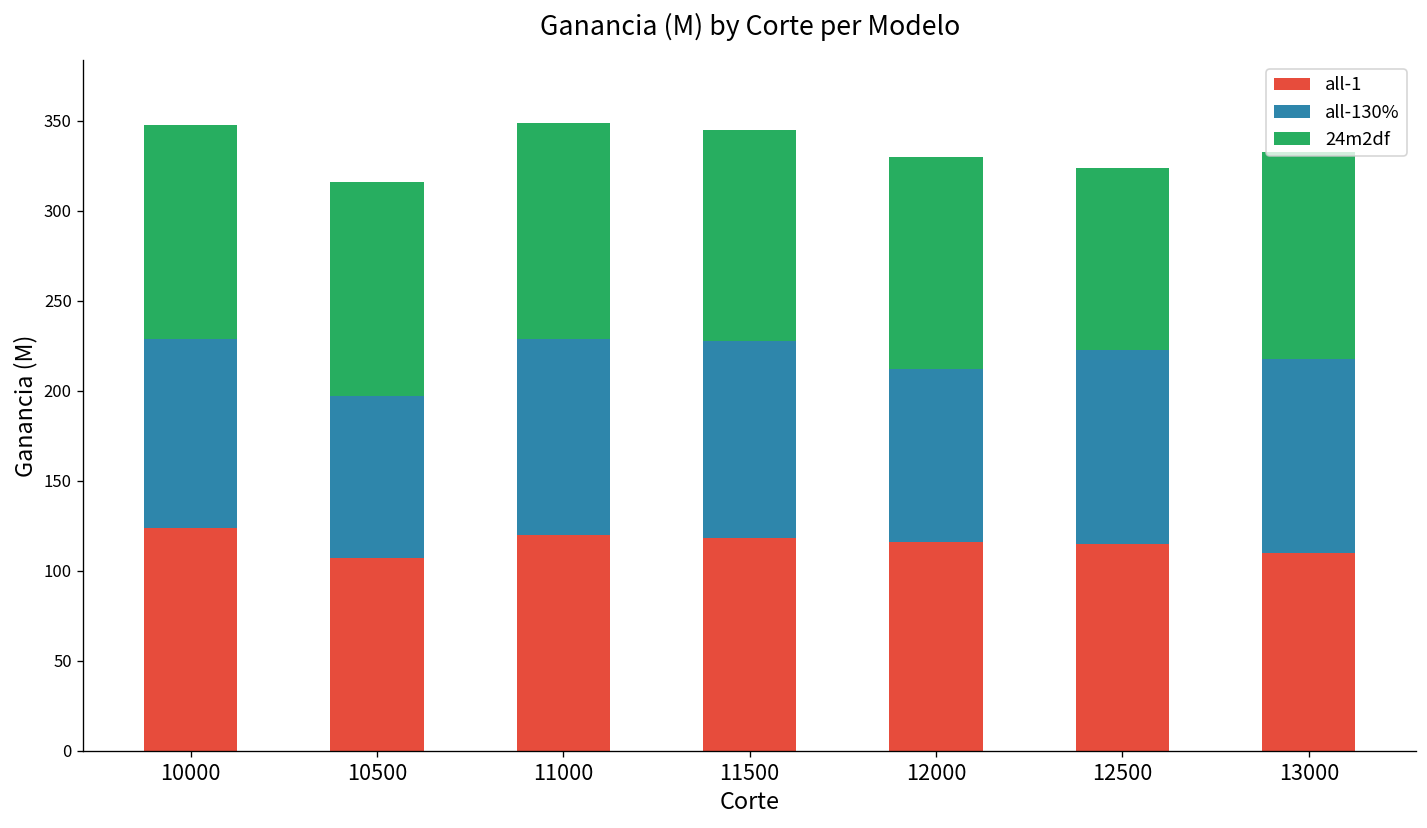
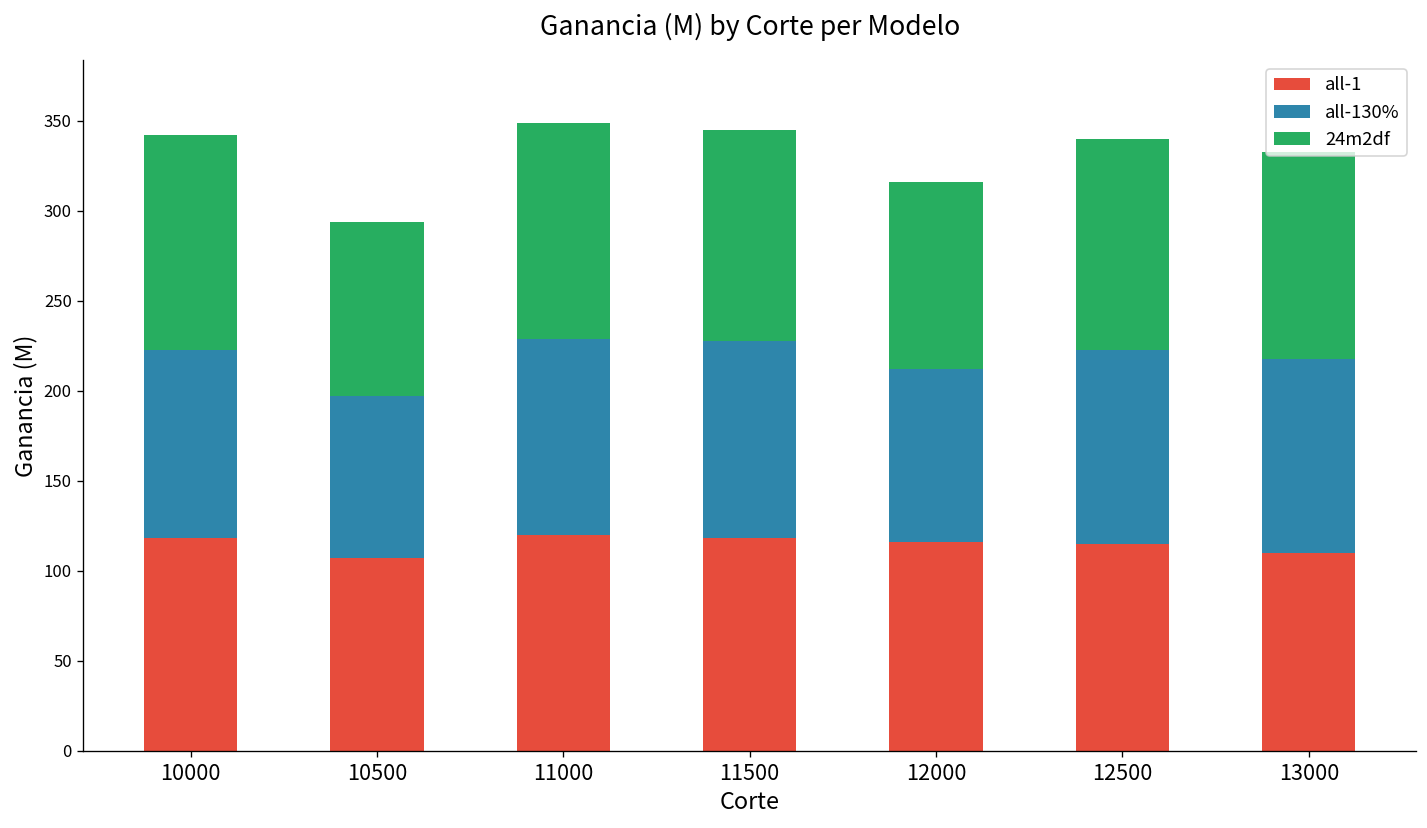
  {
    "all-1": {
-     "10000": 124,
+     "10000": 118,
      "10500": 107,
      "11000": 120,
      "11500": 118,
      "12000": 116,
      "12500": 115,
      "13000": 110
    },
    "all-130%": {
      "10000": 105,
      "10500": 90,
      "11000": 109,
      "11500": 110,
      "12000": 96,
      "12500": 108,
      "13000": 108
    },
    "24m2df": {
      "10000": 119,
-     "10500": 119,
+     "10500": 97,
      "11000": 120,
      "11500": 117,
-     "12000": 118,
-     "12500": 101
+     "12000": 104,
+     "12500": 117
    }
  }
